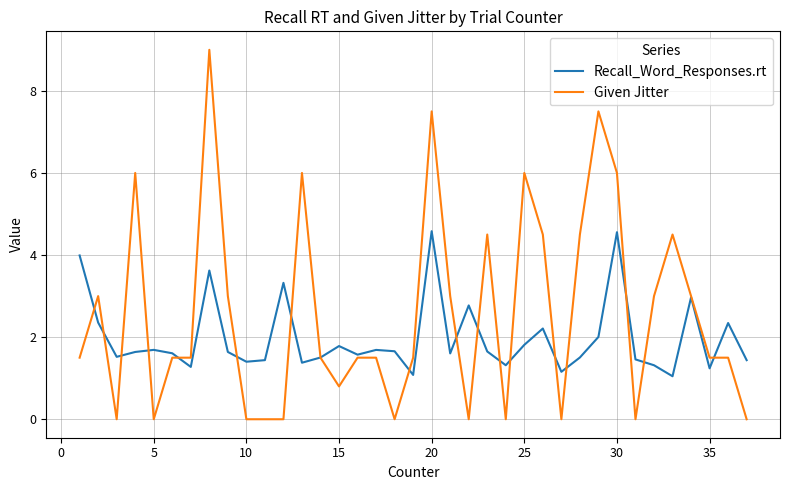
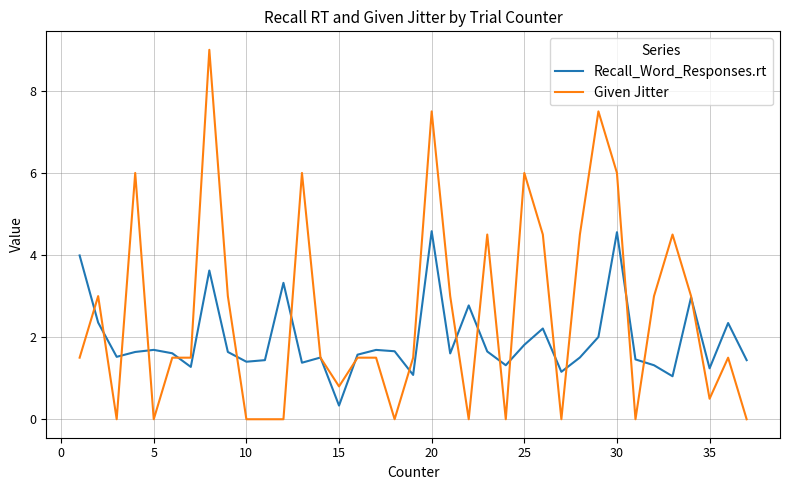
  {
    "Recall_Word_Responses.rt": {
      "5": 1.7,
      "10": 1.4,
-     "15": 1.8,
+     "15": 0.3,
      "20": 4.6,
      "25": 1.8,
      "30": 4.6,
      "35": 1.2
    },
    "Given Jitter": {
      "5": 0.0,
      "10": 0.0,
      "15": 0.8,
      "20": 7.5,
      "25": 6.0,
      "30": 6.0,
-     "35": 1.5
+     "35": 0.5
    }
  }
